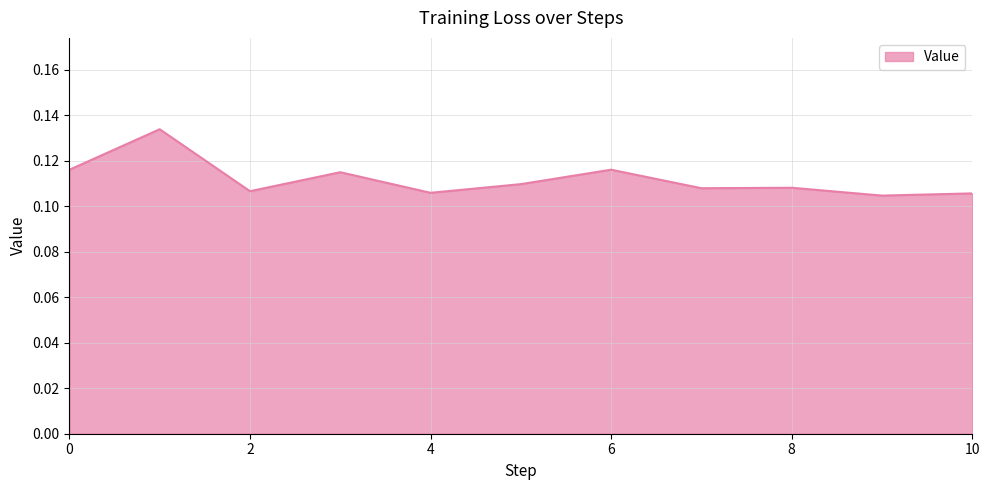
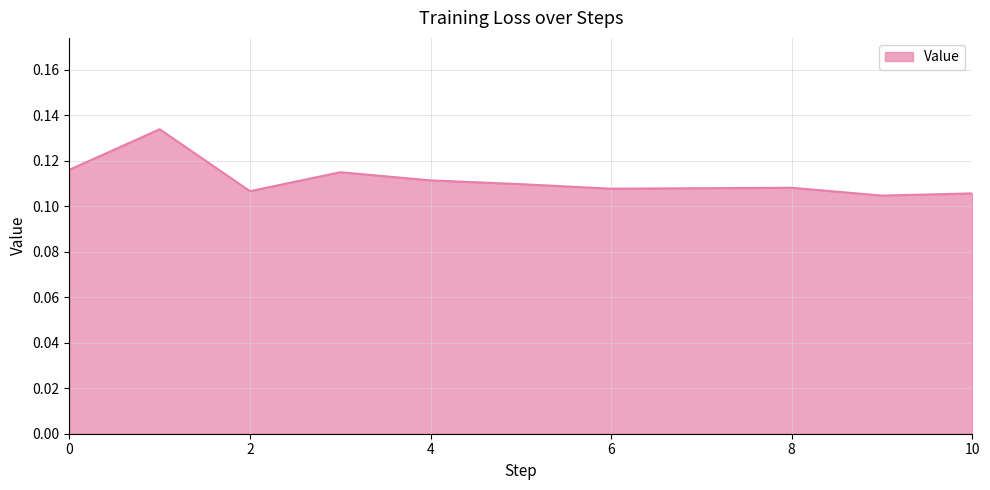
  {
    "0": 0.116,
    "2": 0.107,
-   "4": 0.106,
-   "6": 0.116,
+   "4": 0.111,
+   "6": 0.108,
    "8": 0.108,
    "10": 0.106
  }
